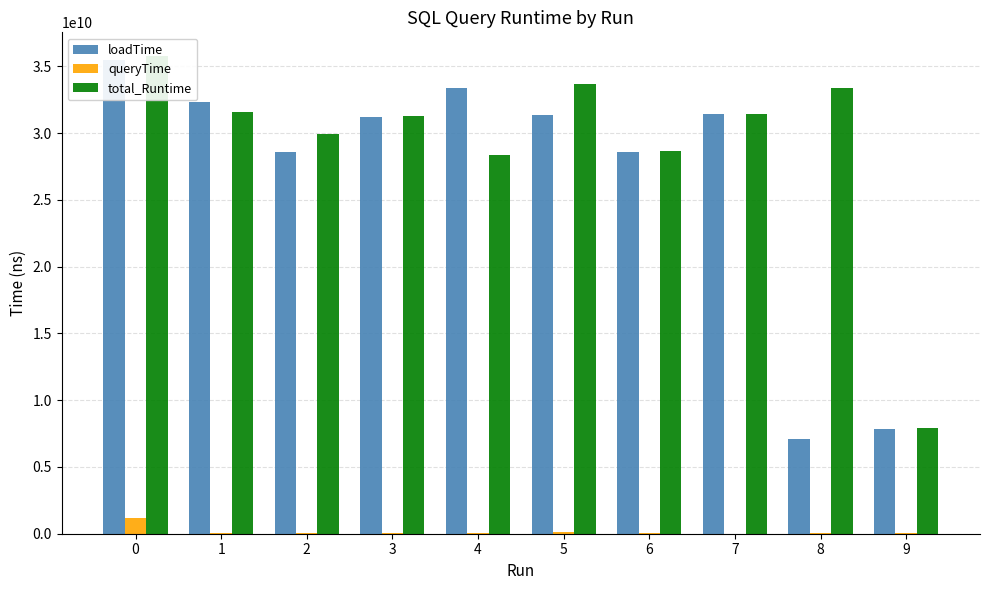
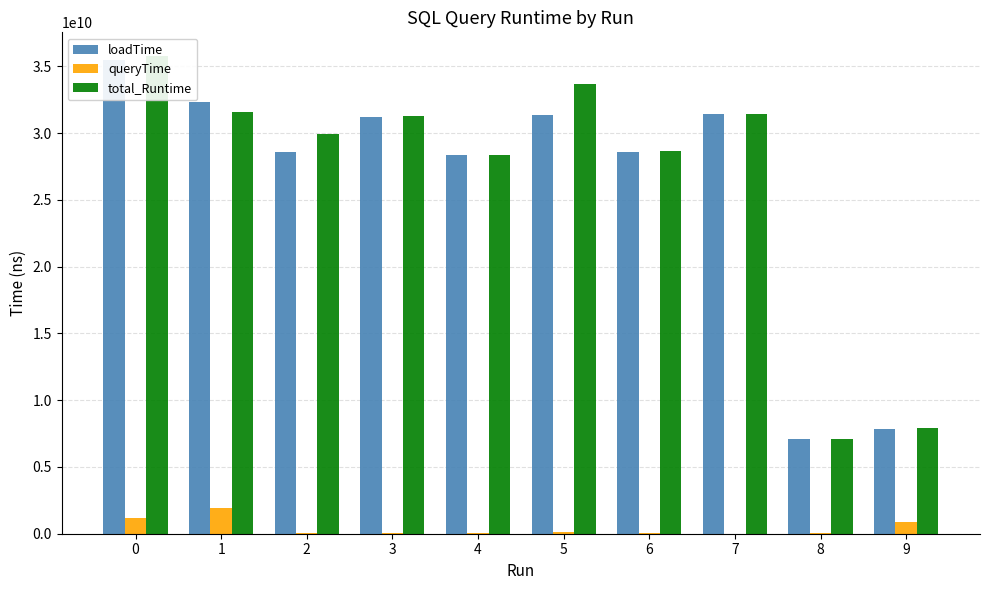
  {
    "loadTime": {
      "1": 32400000000,
      "2": 28600000000,
      "3": 31200000000,
-     "4": 33400000000,
+     "4": 28300000000,
      "5": 31300000000,
      "6": 28600000000,
      "7": 31400000000,
      "8": 7100000000,
      "9": 7800000000
    },
    "queryTime": {
      "0": 1200000000,
-     "1": 100000000,
-     "9": 100000000
+     "1": 1900000000,
+     "9": 900000000
    },
    "total_Runtime": {
      "1": 31600000000,
      "2": 29900000000,
      "3": 31300000000,
      "4": 28400000000,
      "5": 33700000000,
      "6": 28600000000,
      "7": 31400000000,
-     "8": 33400000000,
+     "8": 7100000000,
      "9": 7900000000
    }
  }
